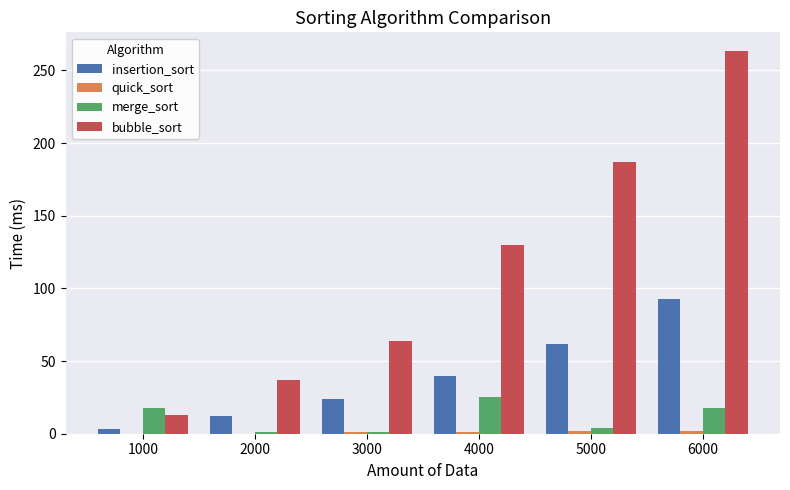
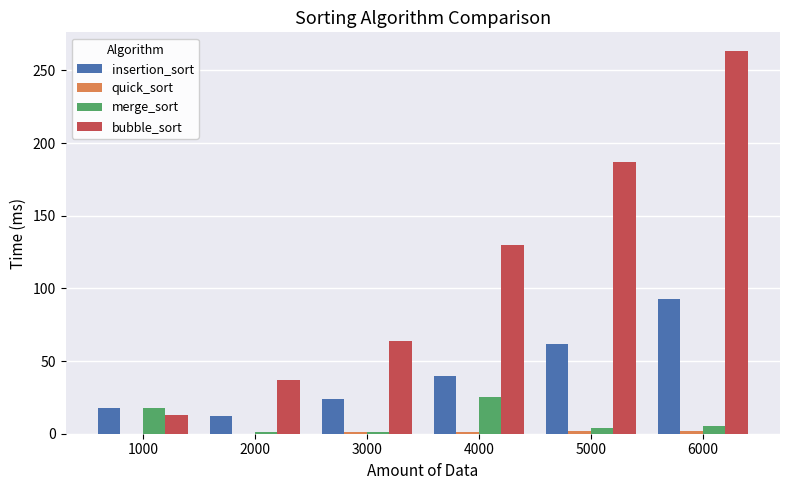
  {
    "insertion_sort": {
-     "1000": 3,
+     "1000": 18,
      "2000": 12,
      "3000": 24,
      "4000": 40,
      "5000": 62,
      "6000": 93
    },
    "merge_sort": {
      "1000": 18,
      "4000": 25,
      "5000": 4,
-     "6000": 18
+     "6000": 5
    }
  }
